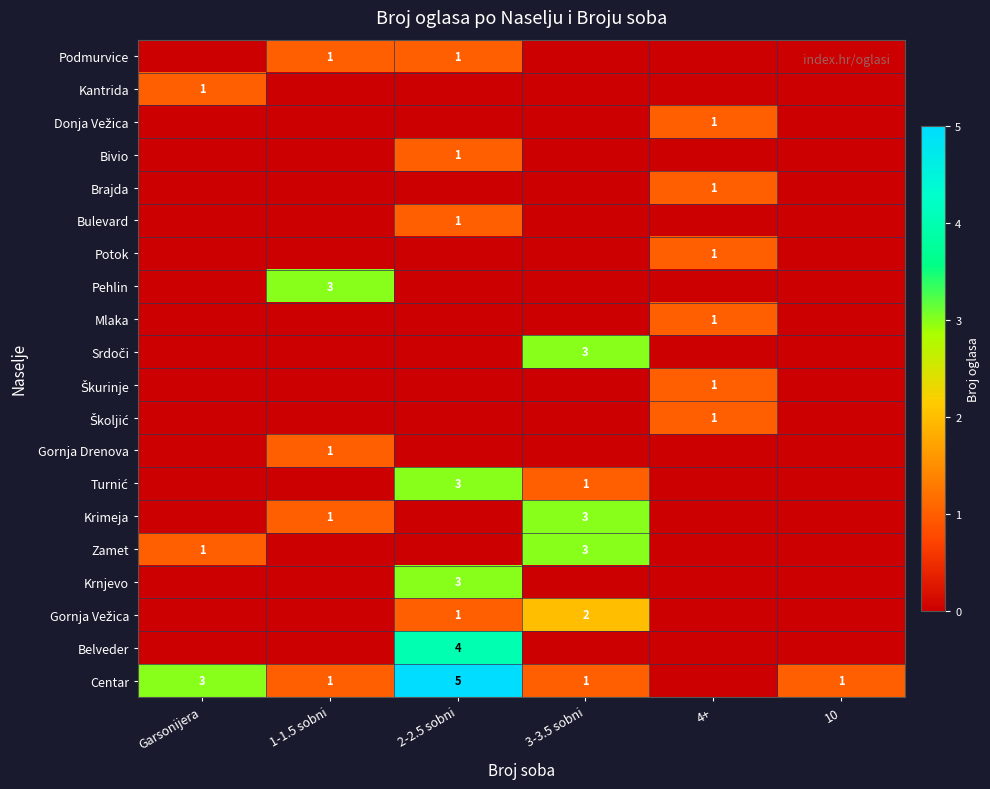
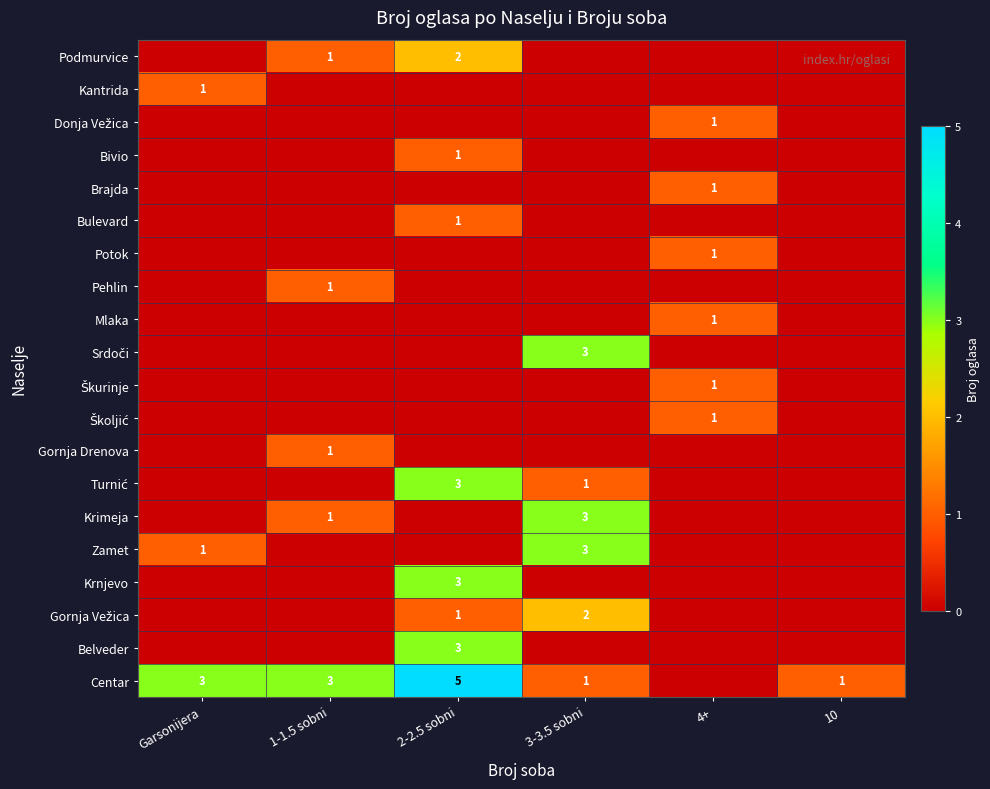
  {
    "Podmurvice": {
      "1-1.5 sobni": 1,
-     "2-2.5 sobni": 1
+     "2-2.5 sobni": 2
    },
    "Kantrida": {
      "Garsonijera": 1
    },
    "Donja Vežica": {
      "4+": 1
    },
    "Bivio": {
      "2-2.5 sobni": 1
    },
    "Brajda": {
      "4+": 1
    },
    "Bulevard": {
      "2-2.5 sobni": 1
    },
    "Potok": {
      "4+": 1
    },
    "Pehlin": {
-     "1-1.5 sobni": 3
+     "1-1.5 sobni": 1
    },
    "Mlaka": {
      "4+": 1
    },
    "Srdoči": {
      "3-3.5 sobni": 3
    },
    "Škurinje": {
      "4+": 1
    },
    "Školjić": {
      "4+": 1
    },
    "Gornja Drenova": {
      "1-1.5 sobni": 1
    },
    "Turnić": {
      "2-2.5 sobni": 3,
      "3-3.5 sobni": 1
    },
    "Krimeja": {
      "1-1.5 sobni": 1,
      "3-3.5 sobni": 3
    },
    "Zamet": {
      "Garsonijera": 1,
      "3-3.5 sobni": 3
    },
    "Krnjevo": {
      "2-2.5 sobni": 3
    },
    "Gornja Vežica": {
      "2-2.5 sobni": 1,
      "3-3.5 sobni": 2
    },
    "Belveder": {
-     "2-2.5 sobni": 4
+     "2-2.5 sobni": 3
    },
    "Centar": {
      "Garsonijera": 3,
-     "1-1.5 sobni": 1,
+     "1-1.5 sobni": 3,
      "2-2.5 sobni": 5,
      "3-3.5 sobni": 1,
      "10": 1
    }
  }
